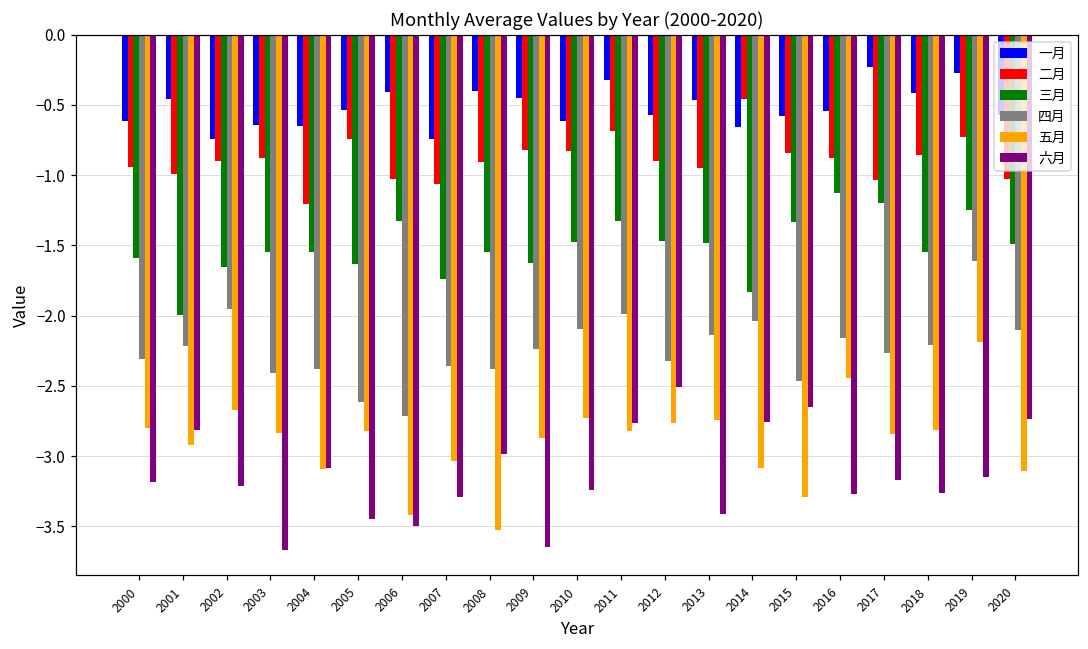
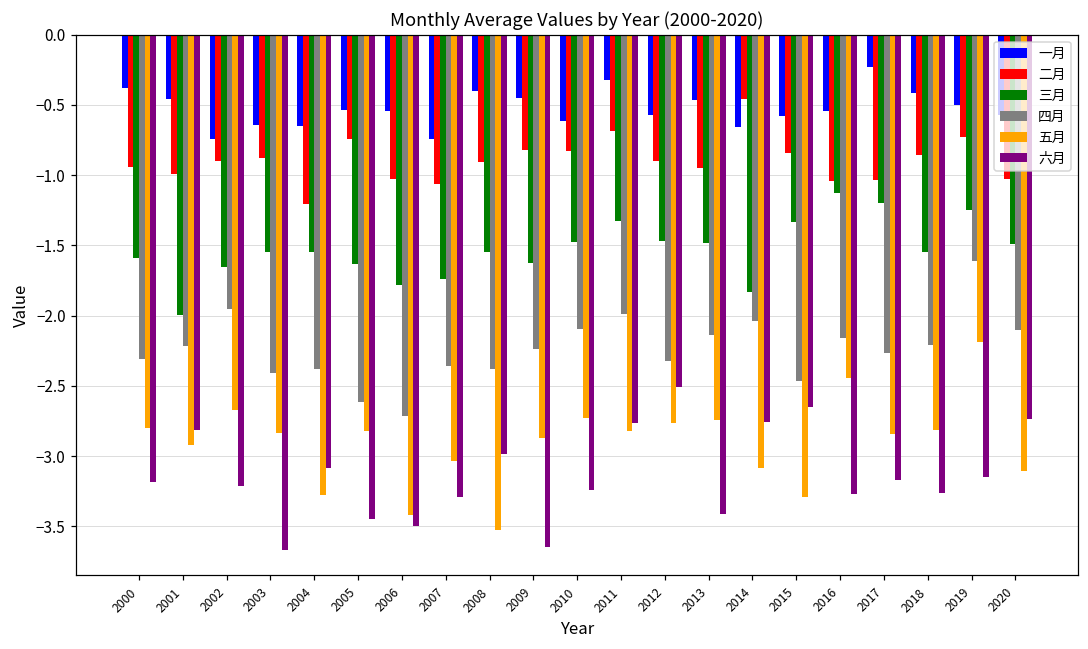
  {
    "一月": {
-     "2000": -0.61,
+     "2000": -0.38,
      "2001": -0.46,
      "2002": -0.74,
      "2003": -0.65,
      "2004": -0.65,
      "2005": -0.53,
-     "2006": -0.41,
+     "2006": -0.55,
      "2007": -0.74,
      "2008": -0.40,
      "2009": -0.45,
      "2010": -0.61,
      "2011": -0.33,
      "2012": -0.57,
      "2013": -0.46,
      "2014": -0.65,
      "2015": -0.58,
      "2016": -0.54,
      "2017": -0.23,
      "2018": -0.42,
-     "2019": -0.28
+     "2019": -0.50
    },
    "二月": {
      "2000": -0.95,
      "2001": -0.99,
      "2002": -0.90,
      "2003": -0.88,
      "2004": -1.21,
      "2005": -0.74,
      "2006": -1.03,
      "2007": -1.06,
      "2008": -0.91,
      "2009": -0.82,
      "2010": -0.83,
      "2011": -0.69,
      "2012": -0.90,
      "2013": -0.95,
      "2014": -0.45,
      "2015": -0.84,
-     "2016": -0.88,
+     "2016": -1.04,
      "2017": -1.04,
      "2018": -0.86,
      "2019": -0.73,
      "2020": -1.03
    },
    "三月": {
      "2000": -1.59,
      "2001": -1.99,
      "2002": -1.65,
      "2003": -1.54,
      "2004": -1.55,
      "2005": -1.63,
-     "2006": -1.32,
+     "2006": -1.78,
      "2007": -1.74,
      "2008": -1.55,
      "2009": -1.63,
      "2010": -1.48,
      "2011": -1.32,
      "2012": -1.47,
      "2013": -1.49,
      "2014": -1.84,
      "2015": -1.33,
      "2016": -1.13,
      "2017": -1.20,
      "2018": -1.55,
      "2019": -1.25,
      "2020": -1.49
    },
    "四月": {
      "2000": -2.31,
      "2001": -2.22,
      "2002": -1.95,
      "2003": -2.41,
      "2004": -2.38,
      "2005": -2.61,
      "2006": -2.71,
      "2007": -2.36,
      "2008": -2.38,
      "2009": -2.24,
      "2010": -2.09,
      "2011": -1.99,
      "2012": -2.32,
      "2013": -2.14,
      "2014": -2.04,
      "2015": -2.46,
      "2016": -2.16,
      "2017": -2.26,
      "2018": -2.21,
      "2019": -1.61,
      "2020": -2.10
    },
    "五月": {
      "2000": -2.80,
      "2001": -2.92,
      "2002": -2.67,
      "2003": -2.84,
-     "2004": -3.09,
+     "2004": -3.28,
      "2005": -2.82,
      "2006": -3.42,
      "2007": -3.04,
      "2008": -3.52,
      "2009": -2.87,
      "2010": -2.73,
      "2011": -2.82,
      "2012": -2.77,
      "2013": -2.74,
      "2014": -3.08,
      "2015": -3.29,
      "2016": -2.44,
      "2017": -2.85,
      "2018": -2.81,
      "2019": -2.19,
      "2020": -3.10
    },
    "六月": {
      "2000": -3.19,
      "2001": -2.81,
      "2002": -3.21,
      "2003": -3.67,
      "2004": -3.08,
      "2005": -3.45,
      "2006": -3.50,
      "2007": -3.29,
      "2008": -2.99,
      "2009": -3.65,
      "2010": -3.24,
      "2011": -2.77,
      "2012": -2.51,
      "2013": -3.41,
      "2014": -2.76,
      "2015": -2.65,
      "2016": -3.27,
      "2017": -3.17,
      "2018": -3.26,
      "2019": -3.15,
      "2020": -2.74
    }
  }
